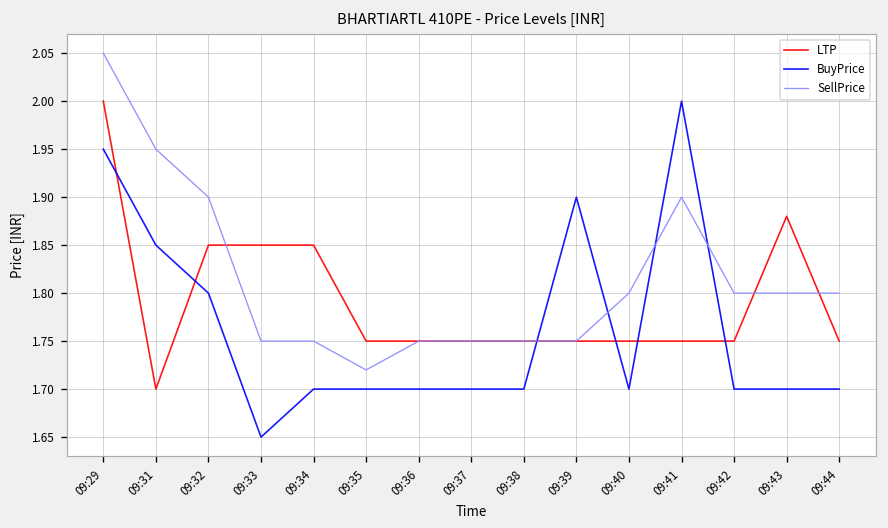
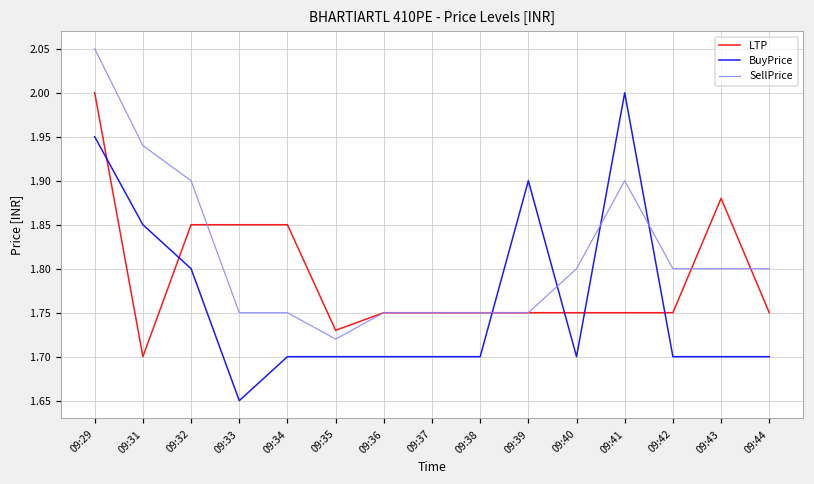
  {
    "LTP": {
      "09:29": 2.00,
      "09:31": 1.70,
      "09:32": 1.85,
      "09:33": 1.85,
      "09:34": 1.85,
-     "09:35": 1.75,
+     "09:35": 1.73,
      "09:40": 1.75,
      "09:41": 1.75,
      "09:42": 1.75,
      "09:43": 1.88,
      "09:44": 1.75
    },
    "BuyPrice": {
      "09:29": 1.95,
      "09:31": 1.85,
      "09:32": 1.80,
      "09:33": 1.65,
      "09:34": 1.70,
      "09:35": 1.70,
      "09:36": 1.70,
      "09:37": 1.70,
      "09:38": 1.70,
      "09:39": 1.90,
      "09:40": 1.70,
      "09:41": 2.00,
      "09:42": 1.70,
      "09:43": 1.70,
      "09:44": 1.70
    },
    "SellPrice": {
      "09:29": 2.05,
-     "09:31": 1.95,
+     "09:31": 1.94,
      "09:32": 1.90,
      "09:33": 1.75,
      "09:34": 1.75,
      "09:35": 1.72,
      "09:40": 1.80,
      "09:41": 1.90,
      "09:42": 1.80,
      "09:43": 1.80,
      "09:44": 1.80
    }
  }
